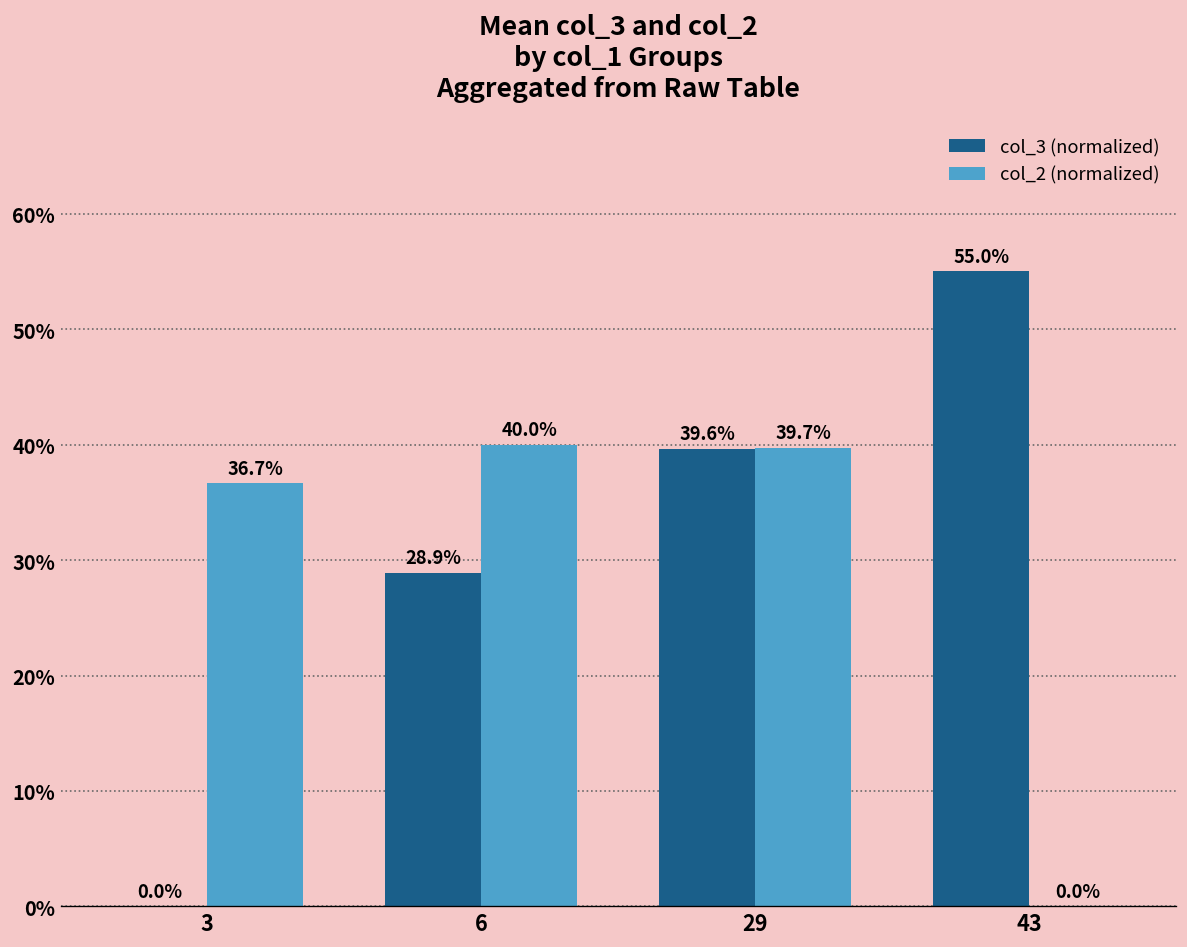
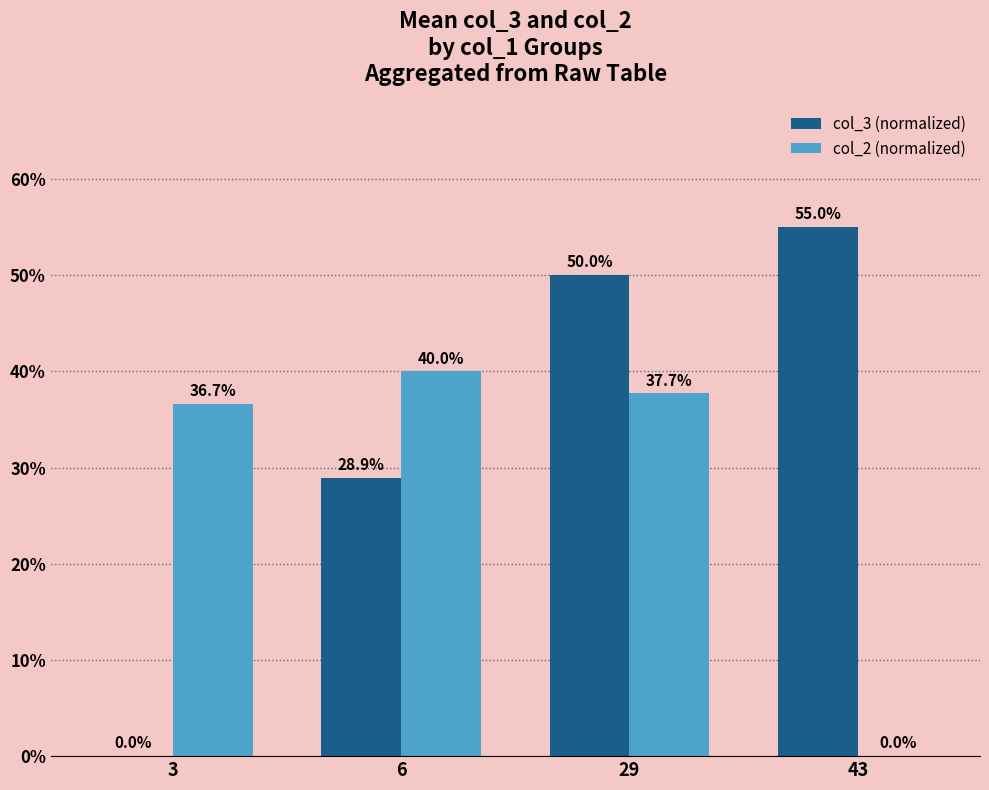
  {
    "col_3 (normalized)": {
      "3": "0.0%",
      "6": "28.9%",
-     "29": "39.6%",
+     "29": "50.0%",
      "43": "55.0%"
    },
    "col_2 (normalized)": {
      "3": "36.7%",
      "6": "40.0%",
-     "29": "39.7%",
+     "29": "37.7%",
      "43": "0.0%"
    }
  }
